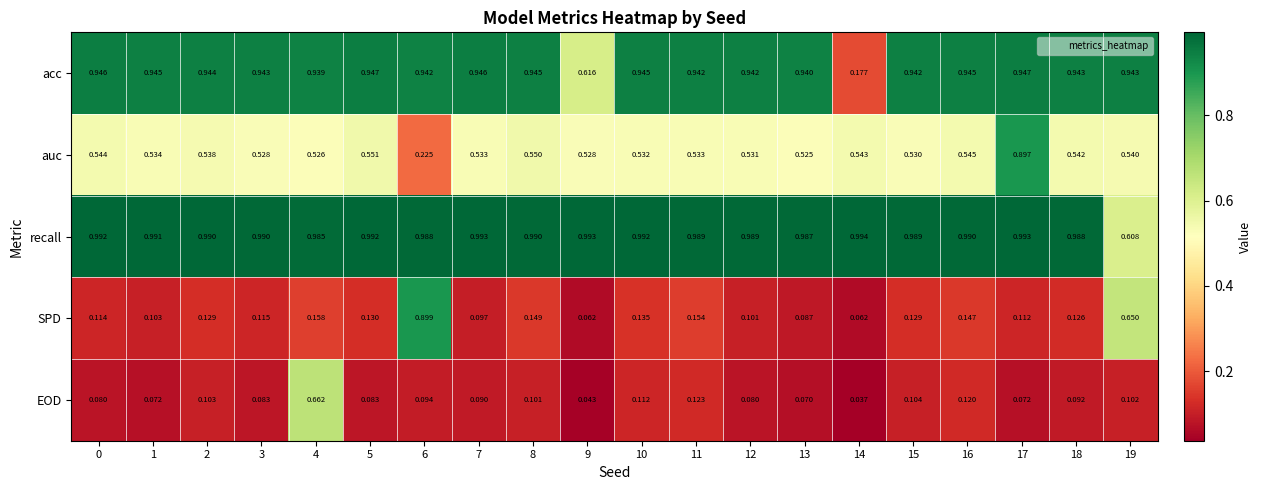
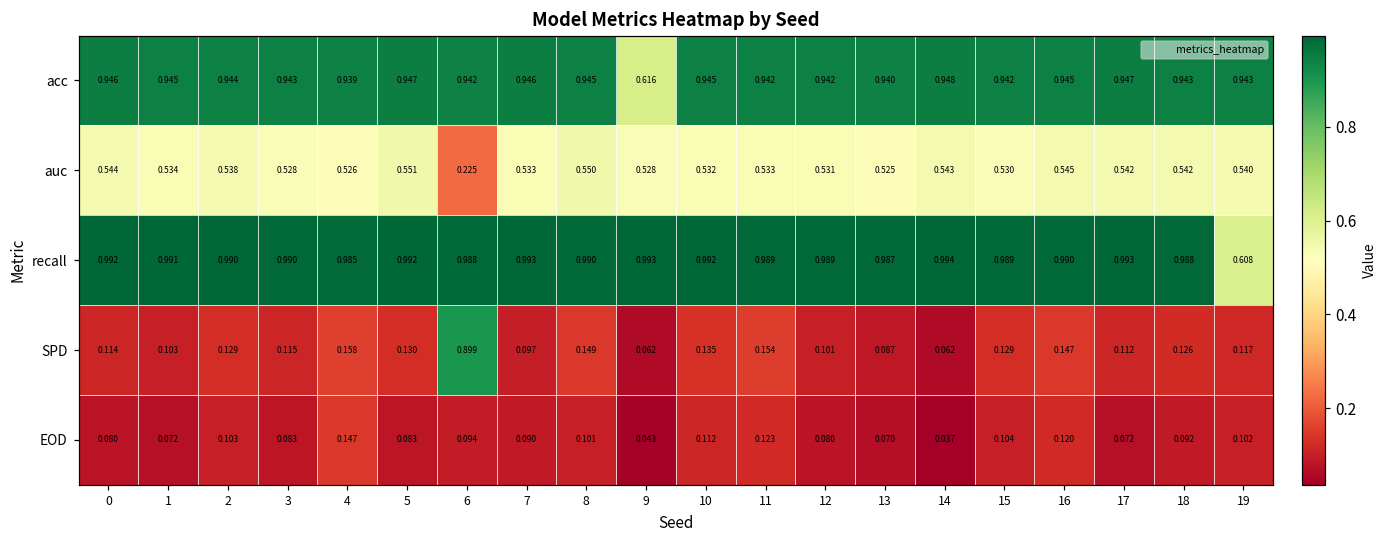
  {
    "acc": {
      "0": 0.946,
      "1": 0.945,
      "2": 0.944,
      "3": 0.943,
      "4": 0.939,
      "5": 0.947,
      "6": 0.942,
      "7": 0.946,
      "8": 0.945,
      "9": 0.616,
      "10": 0.945,
      "11": 0.942,
      "12": 0.942,
      "13": 0.940,
-     "14": 0.177,
+     "14": 0.948,
      "15": 0.942,
      "16": 0.945,
      "17": 0.947,
      "18": 0.943,
      "19": 0.943
    },
    "auc": {
      "0": 0.544,
      "1": 0.534,
      "2": 0.538,
      "3": 0.528,
      "4": 0.526,
      "5": 0.551,
      "6": 0.225,
      "7": 0.533,
      "8": 0.550,
      "9": 0.528,
      "10": 0.532,
      "11": 0.533,
      "12": 0.531,
      "13": 0.525,
      "14": 0.543,
      "15": 0.530,
      "16": 0.545,
-     "17": 0.897,
+     "17": 0.542,
      "18": 0.542,
      "19": 0.540
    },
    "recall": {
      "0": 0.992,
      "1": 0.991,
      "2": 0.990,
      "3": 0.990,
      "4": 0.985,
      "5": 0.992,
      "6": 0.988,
      "7": 0.993,
      "8": 0.990,
      "9": 0.993,
      "10": 0.992,
      "11": 0.989,
      "12": 0.989,
      "13": 0.987,
      "14": 0.994,
      "15": 0.989,
      "16": 0.990,
      "17": 0.993,
      "18": 0.988,
      "19": 0.608
    },
    "SPD": {
      "0": 0.114,
      "1": 0.103,
      "2": 0.129,
      "3": 0.115,
      "4": 0.158,
      "5": 0.130,
      "6": 0.899,
      "7": 0.097,
      "8": 0.149,
      "9": 0.062,
      "10": 0.135,
      "11": 0.154,
      "12": 0.101,
      "13": 0.087,
      "14": 0.062,
      "15": 0.129,
      "16": 0.147,
      "17": 0.112,
      "18": 0.126,
-     "19": 0.650
+     "19": 0.117
    },
    "EOD": {
      "0": 0.080,
      "1": 0.072,
      "2": 0.103,
      "3": 0.083,
-     "4": 0.662,
+     "4": 0.147,
      "5": 0.083,
      "6": 0.094,
      "7": 0.090,
      "8": 0.101,
      "9": 0.043,
      "10": 0.112,
      "11": 0.123,
      "12": 0.080,
      "13": 0.070,
      "14": 0.037,
      "15": 0.104,
      "16": 0.120,
      "17": 0.072,
      "18": 0.092,
      "19": 0.102
    }
  }
